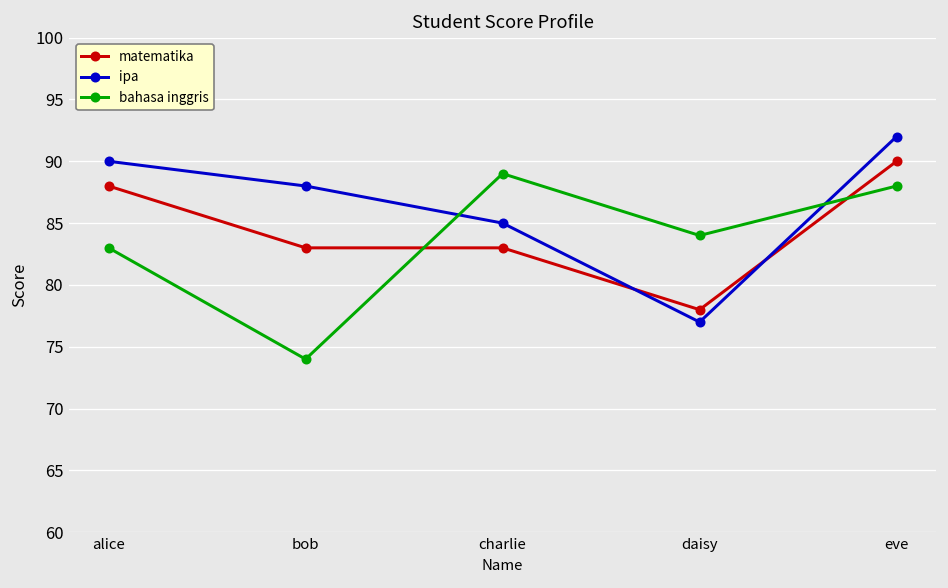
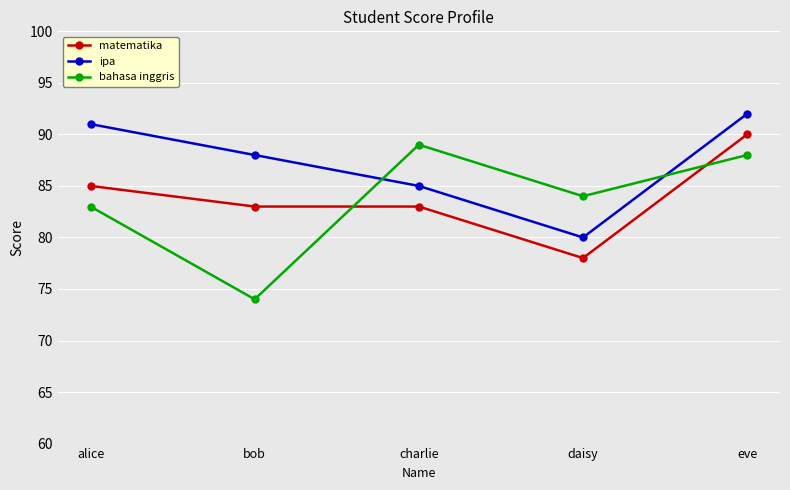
  {
    "matematika": {
-     "alice": 88,
+     "alice": 85,
      "bob": 83,
      "charlie": 83,
      "daisy": 78,
      "eve": 90
    },
    "ipa": {
-     "alice": 90,
+     "alice": 91,
      "bob": 88,
      "charlie": 85,
-     "daisy": 77,
+     "daisy": 80,
      "eve": 92
    },
    "bahasa inggris": {
      "alice": 83,
      "bob": 74,
      "charlie": 89,
      "daisy": 84,
      "eve": 88
    }
  }
